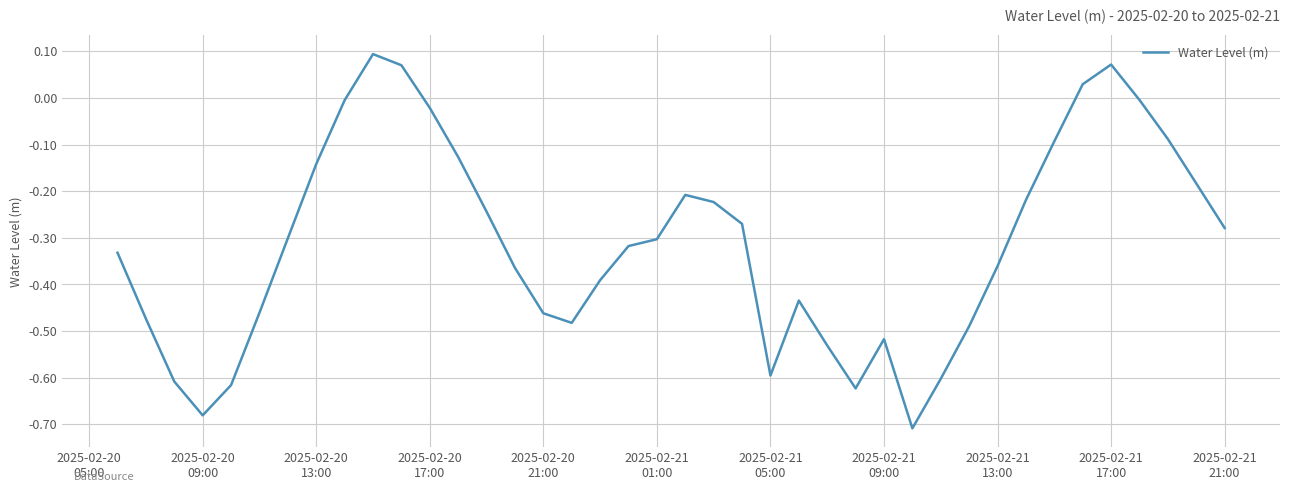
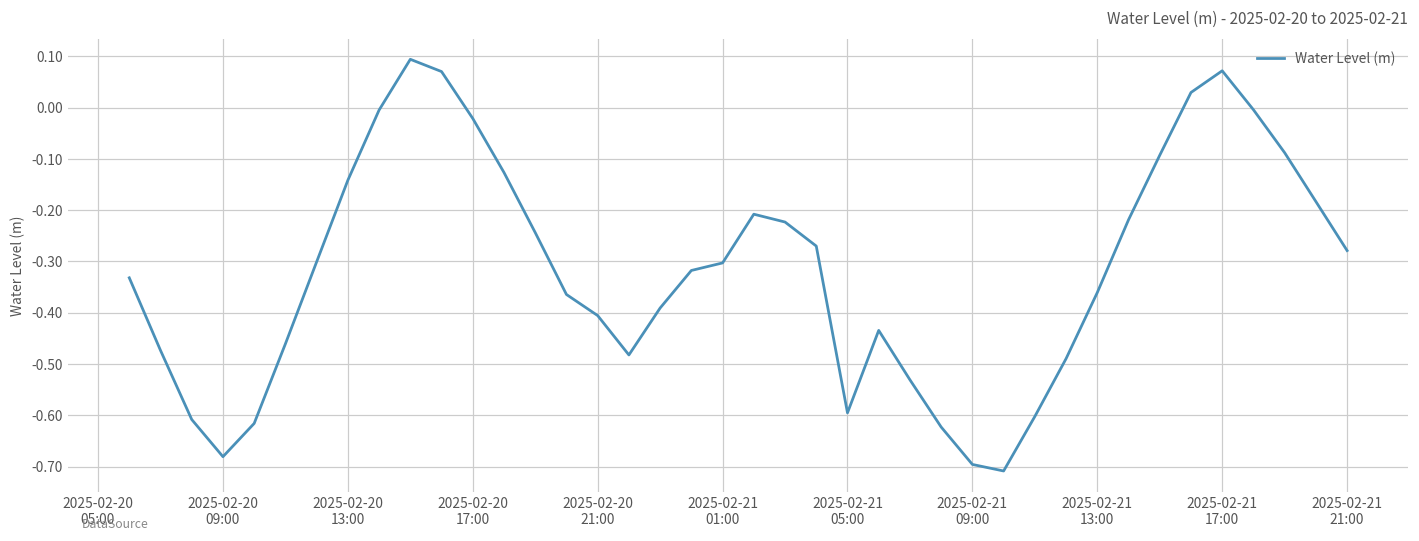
  {
    "2025-02-20 09:00": -0.68,
    "2025-02-20 13:00": -0.14,
    "2025-02-20 17:00": -0.02,
-   "2025-02-20 21:00": -0.46,
+   "2025-02-20 21:00": -0.41,
    "2025-02-21 01:00": -0.30,
    "2025-02-21 05:00": -0.60,
-   "2025-02-21 09:00": -0.52,
+   "2025-02-21 09:00": -0.70,
    "2025-02-21 13:00": -0.36,
    "2025-02-21 17:00": 0.07,
    "2025-02-21 21:00": -0.28
  }
